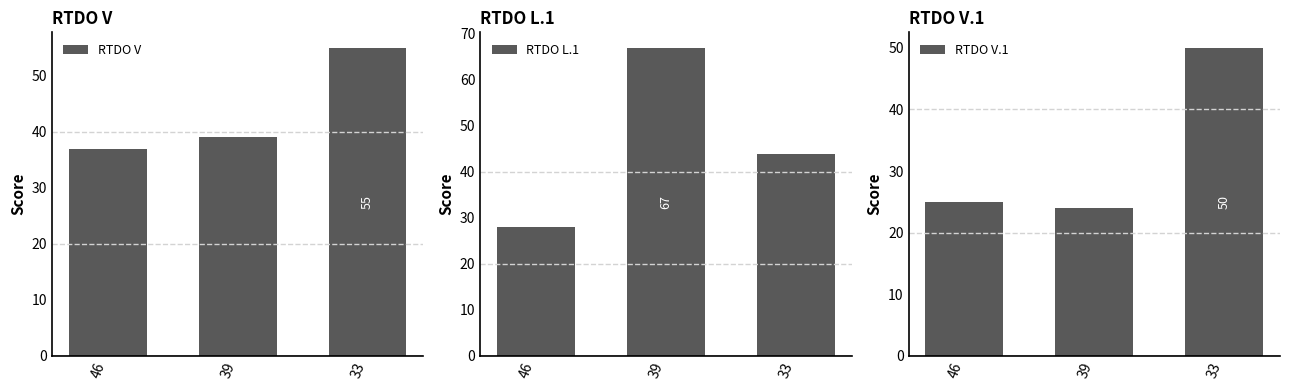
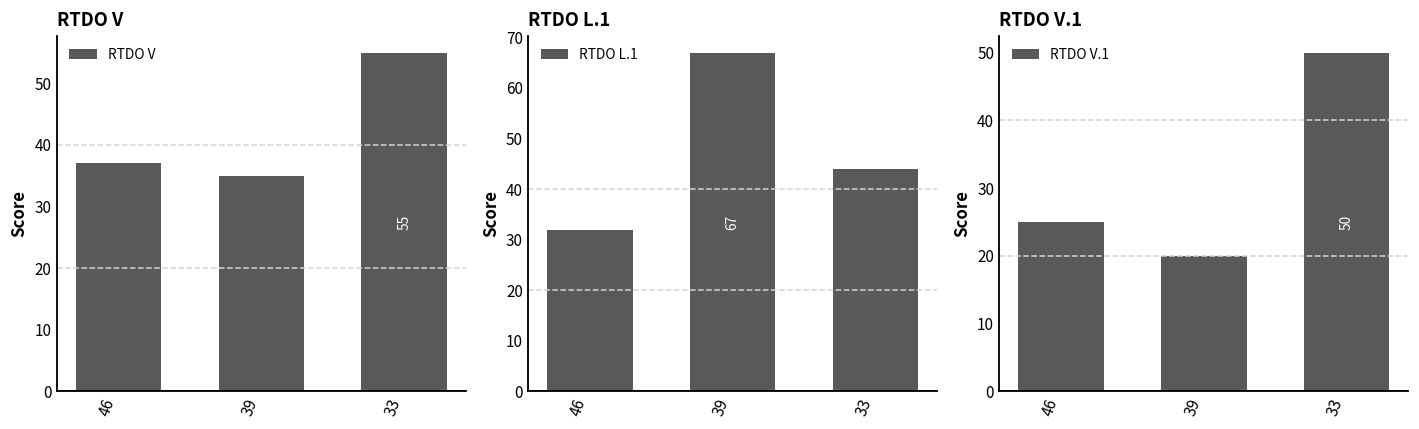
  {
    "RTDO V": {
      "46": 37,
-     "39": 39
+     "39": 35
    },
    "RTDO L.1": {
-     "46": 28,
+     "46": 32,
      "33": 44
    },
    "RTDO V.1": {
      "46": 25,
-     "39": 24
+     "39": 20
    }
  }
